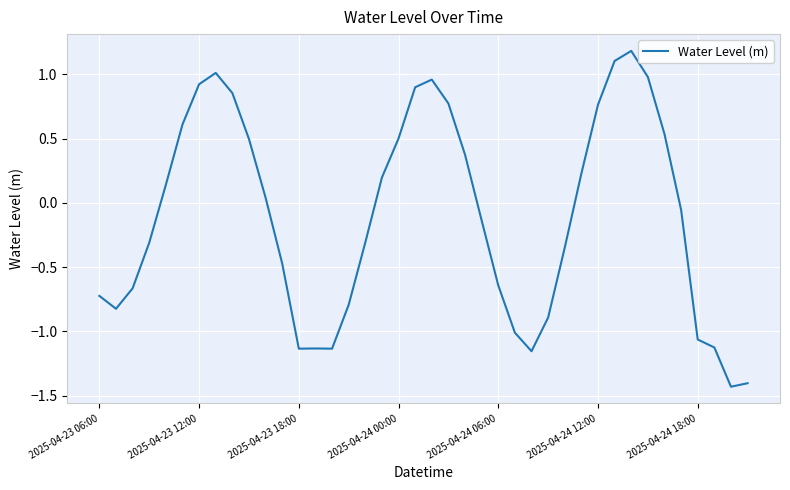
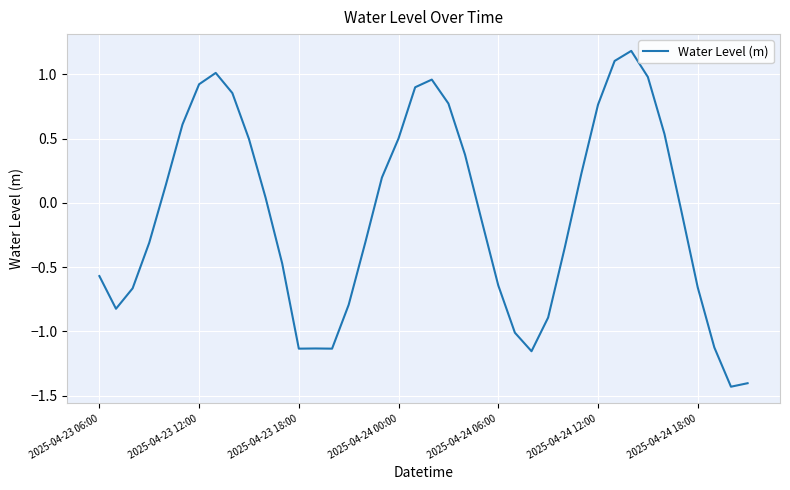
  {
-   "2025-04-23 06:00": -0.72,
+   "2025-04-23 06:00": -0.57,
    "2025-04-23 12:00": 0.92,
    "2025-04-23 18:00": -1.13,
    "2025-04-24 00:00": 0.50,
    "2025-04-24 06:00": -0.64,
    "2025-04-24 12:00": 0.76,
-   "2025-04-24 18:00": -1.06
+   "2025-04-24 18:00": -0.66
  }
